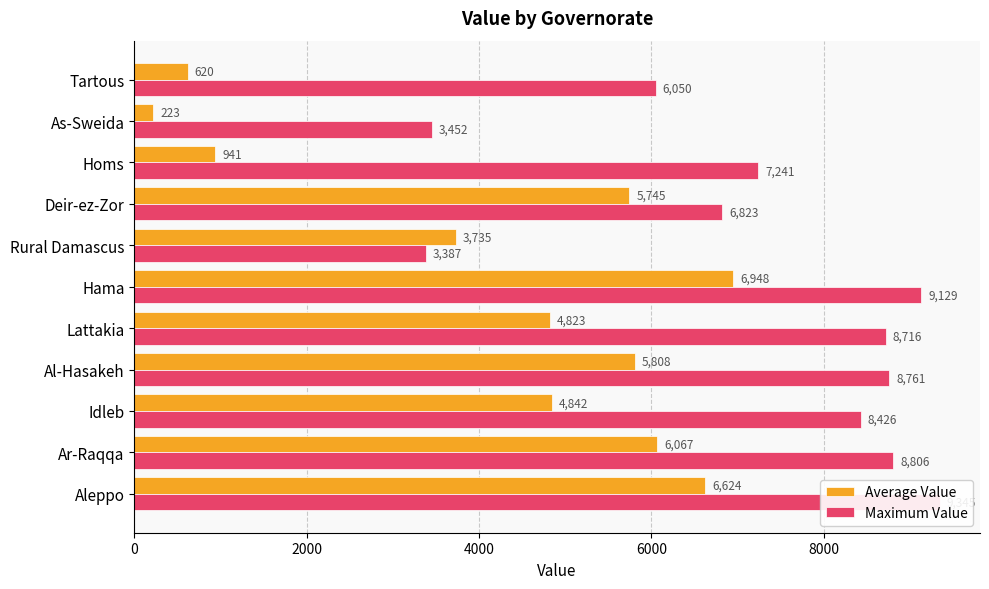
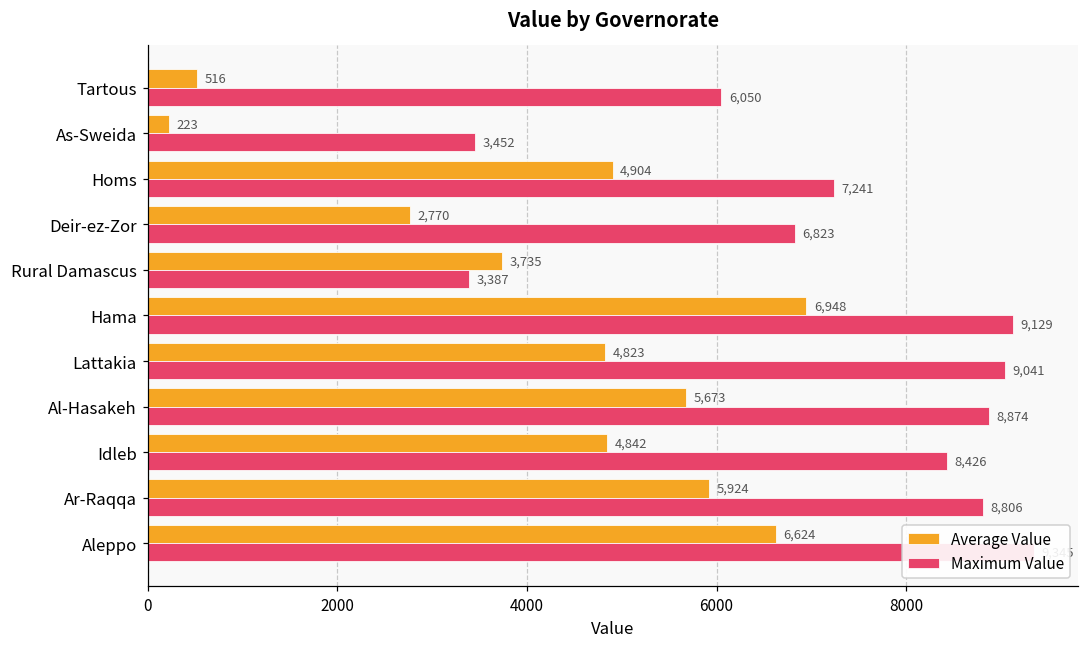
  {
    "Average Value": {
-     "Tartous": "620",
+     "Tartous": "516",
      "As-Sweida": "223",
-     "Homs": "941",
-     "Deir-ez-Zor": "5,745",
+     "Homs": "4,904",
+     "Deir-ez-Zor": "2,770",
      "Rural Damascus": "3,735",
      "Hama": "6,948",
      "Lattakia": "4,823",
-     "Al-Hasakeh": "5,808",
+     "Al-Hasakeh": "5,673",
      "Idleb": "4,842",
-     "Ar-Raqqa": "6,067",
+     "Ar-Raqqa": "5,924",
      "Aleppo": "6,624"
    },
    "Maximum Value": {
      "Tartous": "6,050",
      "As-Sweida": "3,452",
      "Homs": "7,241",
      "Deir-ez-Zor": "6,823",
      "Rural Damascus": "3,387",
      "Hama": "9,129",
-     "Lattakia": "8,716",
-     "Al-Hasakeh": "8,761",
+     "Lattakia": "9,041",
+     "Al-Hasakeh": "8,874",
      "Idleb": "8,426",
      "Ar-Raqqa": "8,806"
    }
  }
